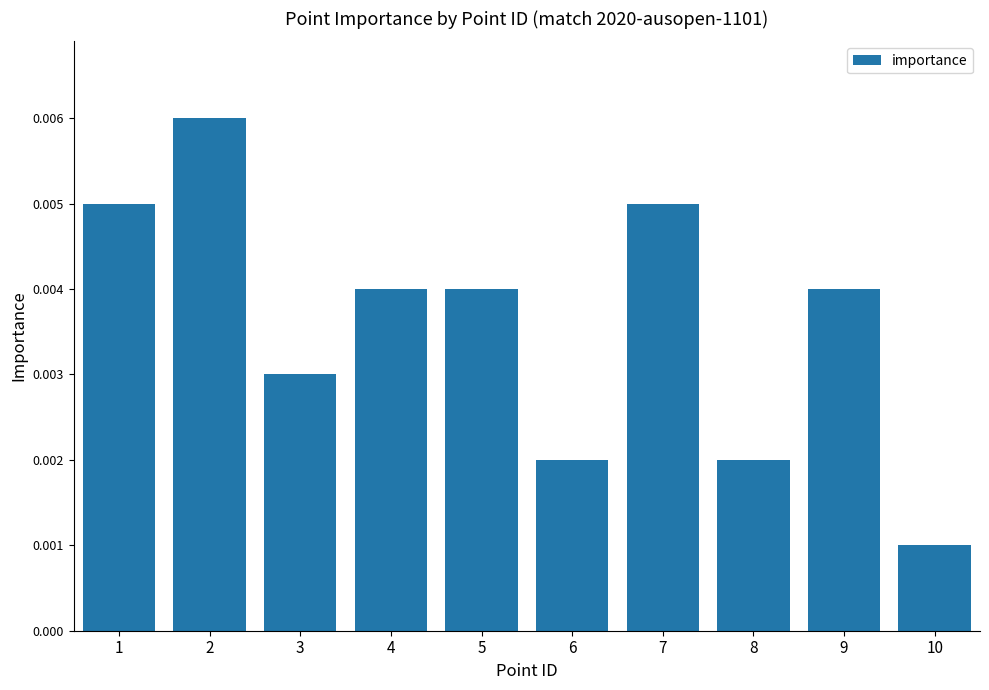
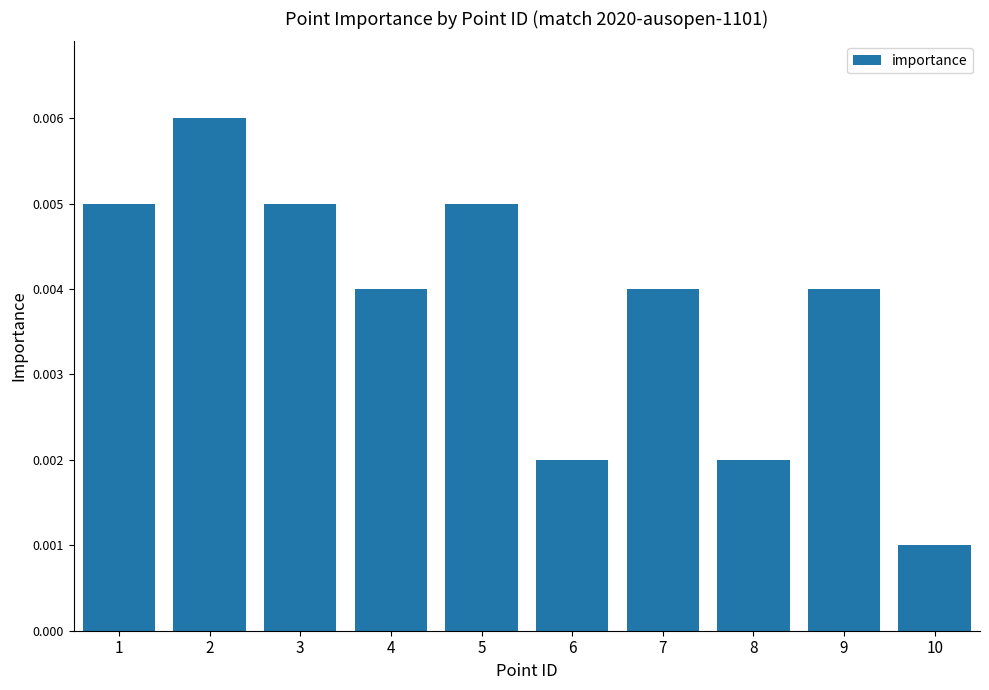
  {
    "1": 0.005,
    "2": 0.006,
-   "3": 0.003,
+   "3": 0.005,
    "4": 0.004,
-   "5": 0.004,
+   "5": 0.005,
    "6": 0.002,
-   "7": 0.005,
+   "7": 0.004,
    "8": 0.002,
    "9": 0.004,
    "10": 0.001
  }
